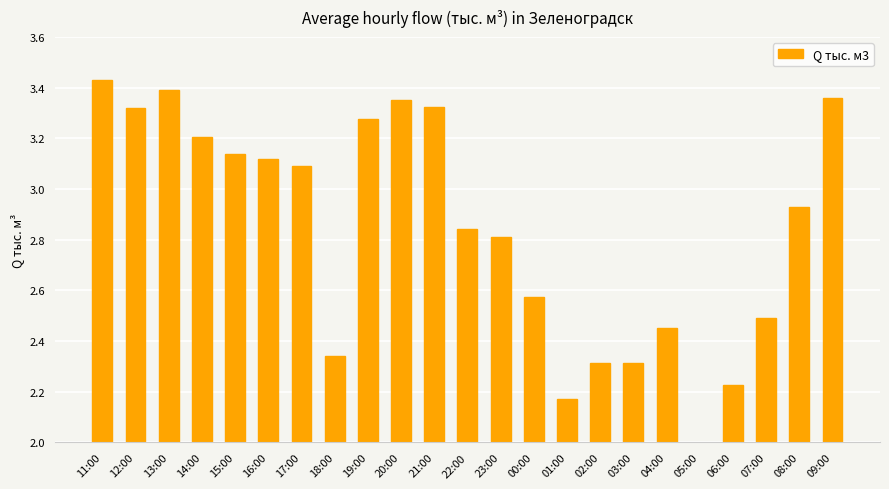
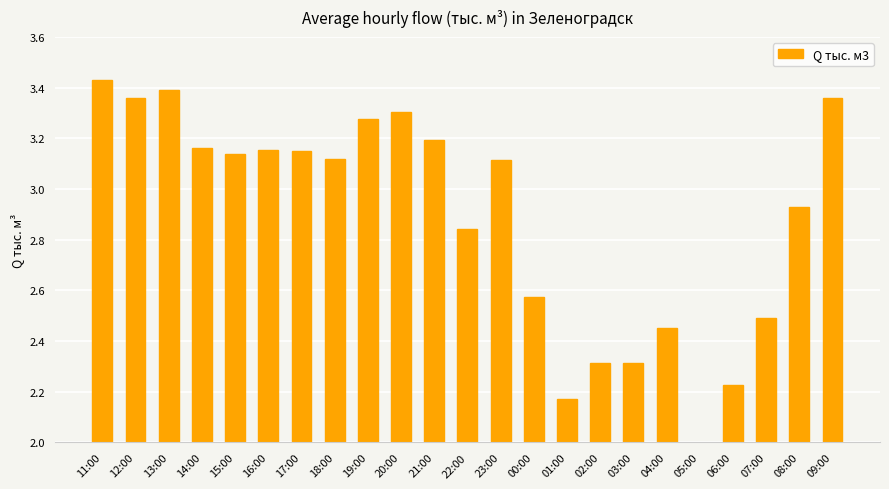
  {
    "11:00": 3.43,
-   "12:00": 3.32,
+   "12:00": 3.36,
    "13:00": 3.39,
-   "14:00": 3.21,
+   "14:00": 3.16,
    "15:00": 3.14,
-   "16:00": 3.12,
-   "17:00": 3.09,
-   "18:00": 2.34,
+   "16:00": 3.15,
+   "17:00": 3.15,
+   "18:00": 3.12,
    "19:00": 3.28,
-   "20:00": 3.35,
-   "21:00": 3.32,
+   "20:00": 3.30,
+   "21:00": 3.19,
    "22:00": 2.84,
-   "23:00": 2.81,
+   "23:00": 3.11,
    "00:00": 2.57,
    "01:00": 2.17,
    "02:00": 2.32,
    "03:00": 2.31,
    "04:00": 2.45,
    "06:00": 2.23,
    "07:00": 2.49,
    "08:00": 2.93,
    "09:00": 3.36
  }
